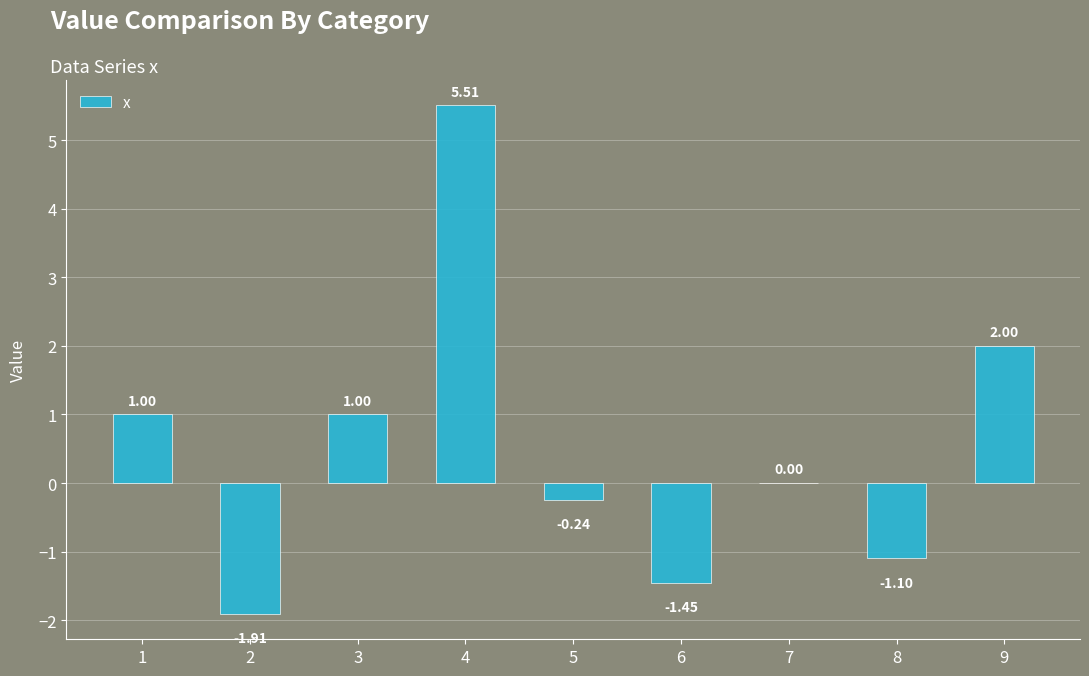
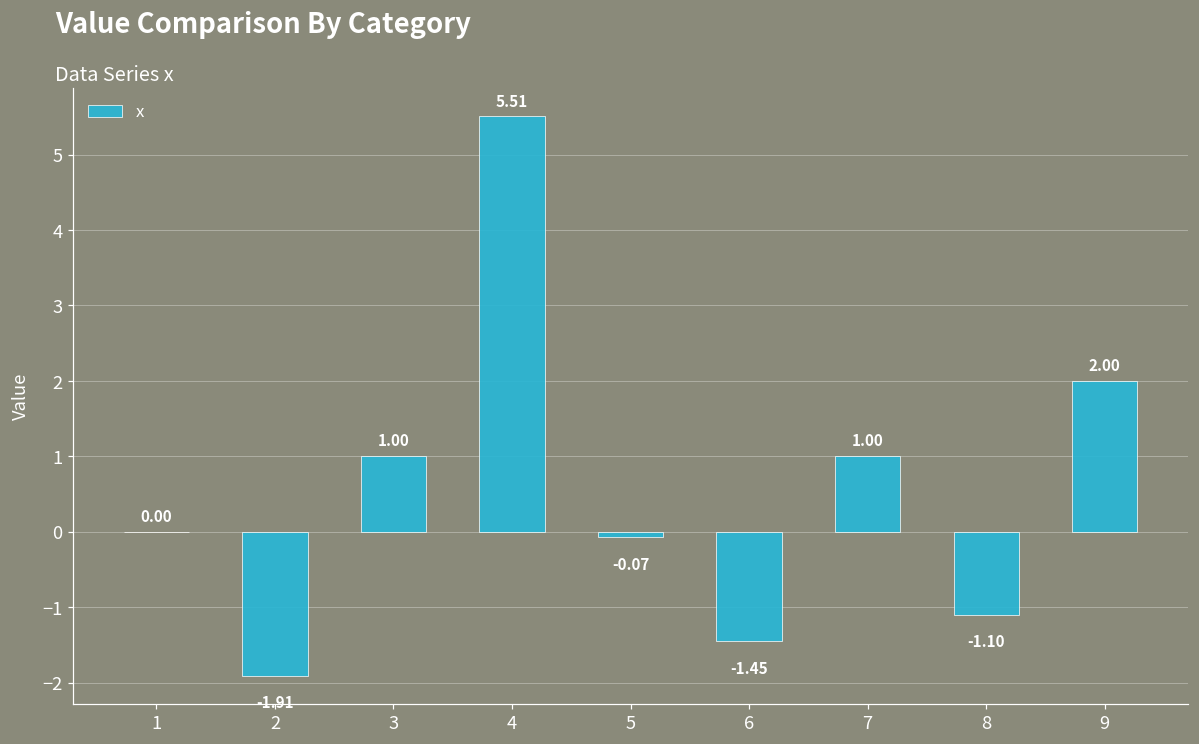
  {
-   "1": 1.00,
+   "1": 0.00,
    "2": -1.91,
    "3": 1.00,
    "4": 5.51,
-   "5": -0.24,
+   "5": -0.07,
    "6": -1.45,
-   "7": 0.00,
+   "7": 1.00,
    "8": -1.10,
    "9": 2.00
  }
